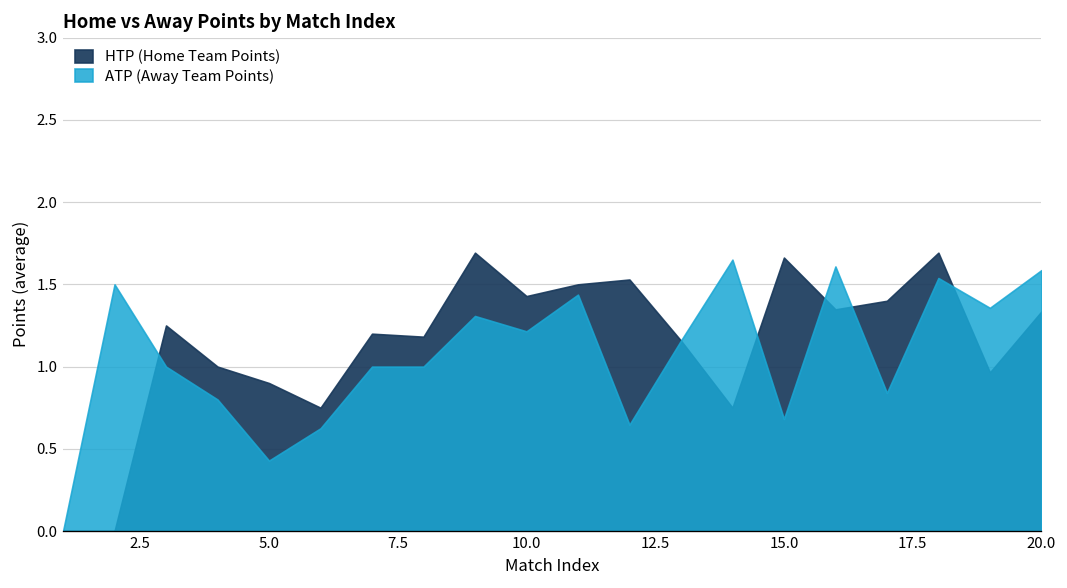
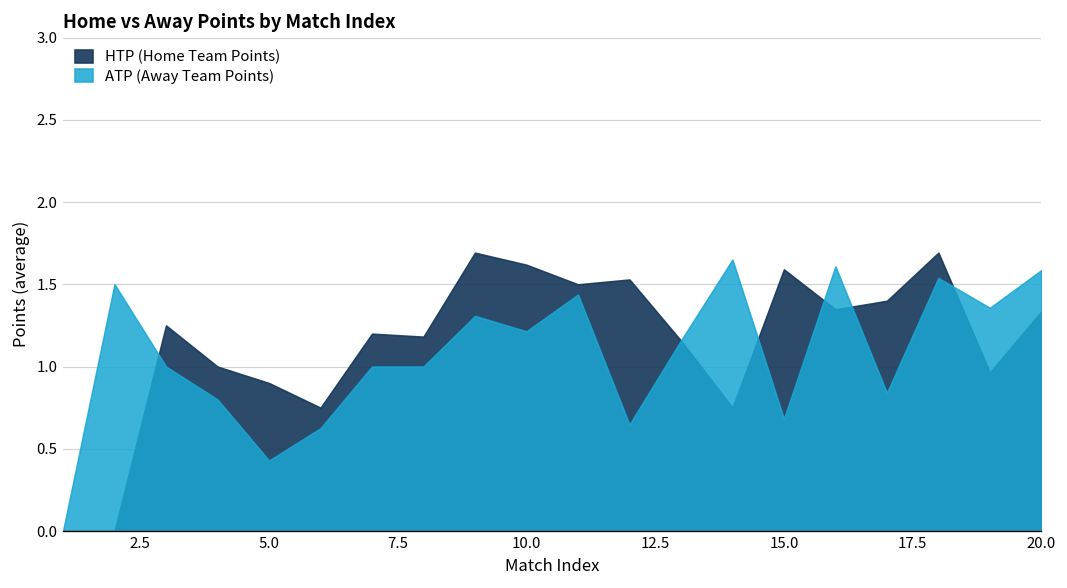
  {
    "HTP (Home Team Points)": {
      "5.0": 0.90,
-     "10.0": 1.43,
-     "15.0": 1.66,
+     "10.0": 1.62,
+     "15.0": 1.59,
      "20.0": 1.33
    },
    "ATP (Away Team Points)": {
      "5.0": 0.43,
      "10.0": 1.21,
      "15.0": 0.68,
      "20.0": 1.59
    }
  }
